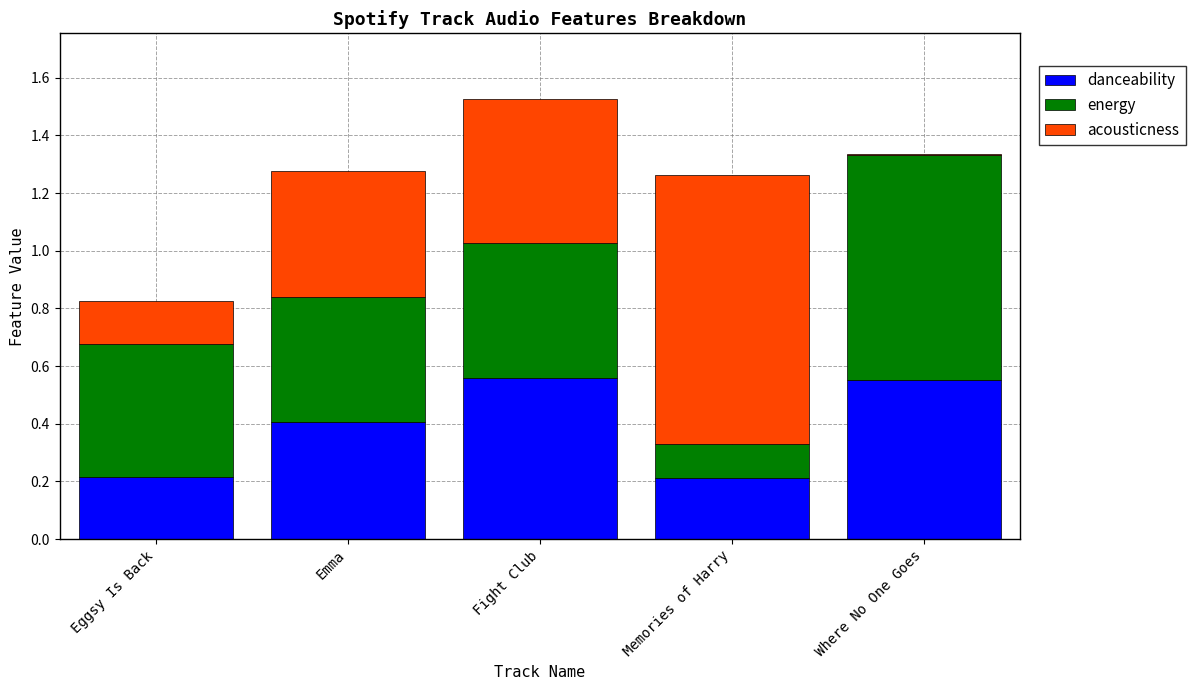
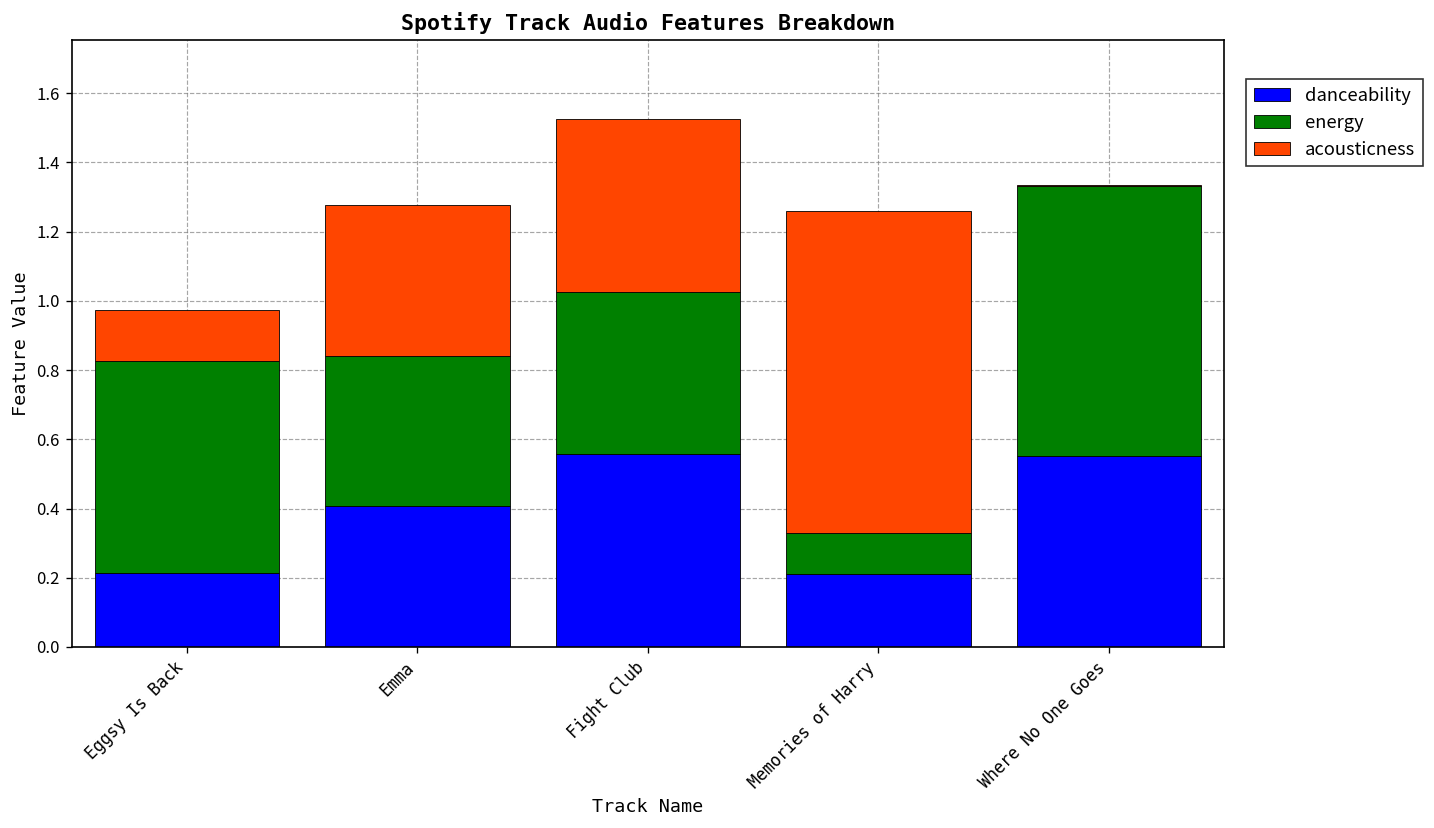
  {
    "danceability": {
      "Eggsy Is Back": 0.21,
      "Emma": 0.41,
      "Fight Club": 0.56,
      "Memories of Harry": 0.21,
      "Where No One Goes": 0.55
    },
    "energy": {
-     "Eggsy Is Back": 0.46,
+     "Eggsy Is Back": 0.61,
      "Emma": 0.43,
      "Fight Club": 0.47,
      "Memories of Harry": 0.12,
      "Where No One Goes": 0.78
    },
    "acousticness": {
      "Eggsy Is Back": 0.15,
      "Emma": 0.44,
      "Fight Club": 0.50,
      "Memories of Harry": 0.93
    }
  }
